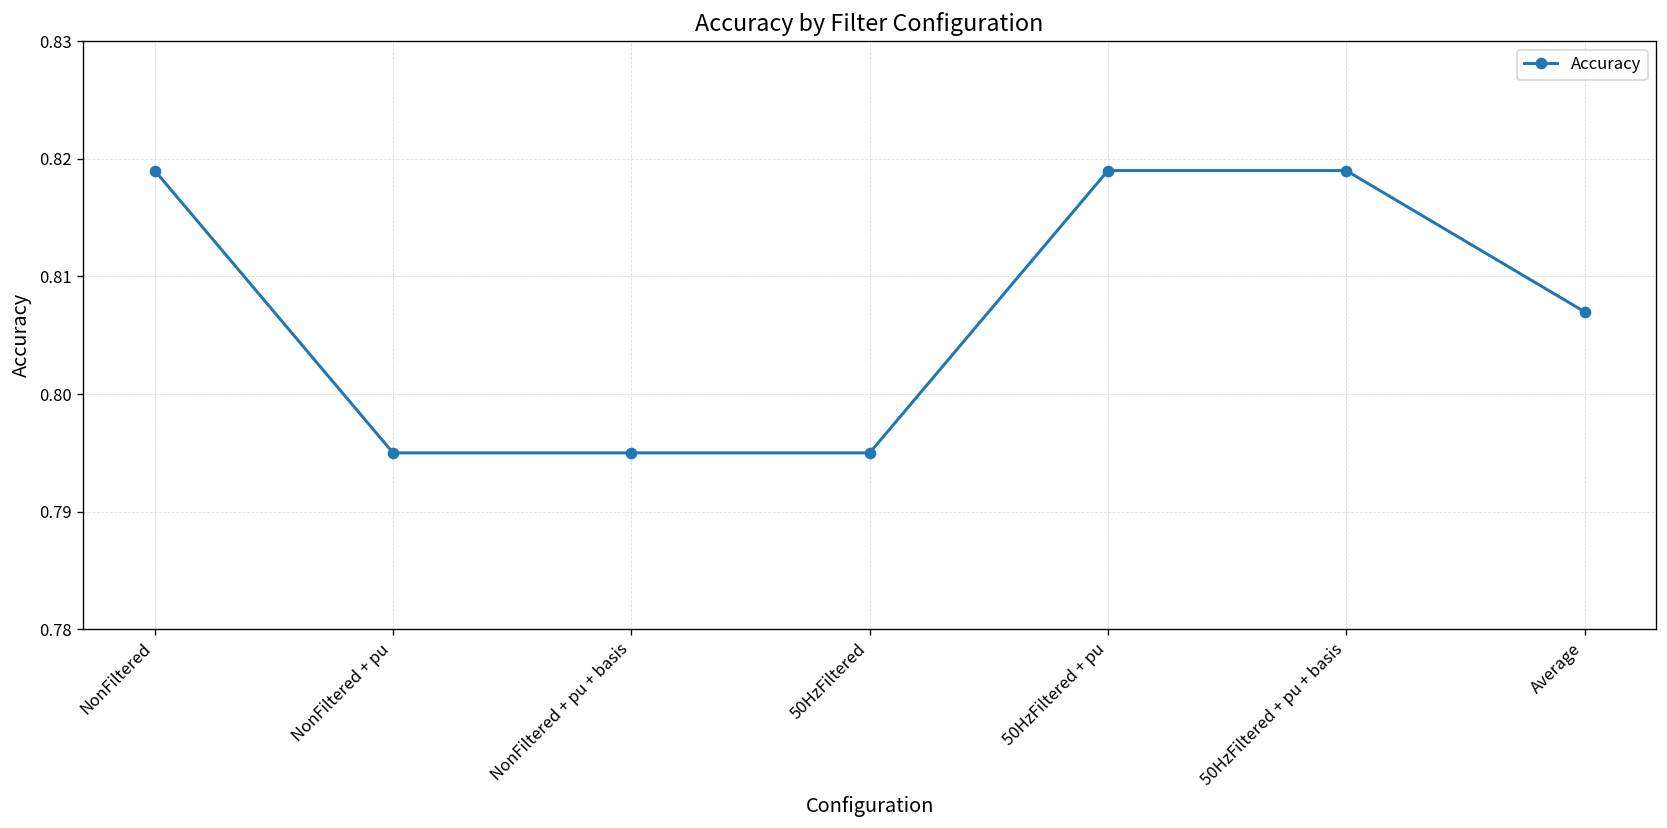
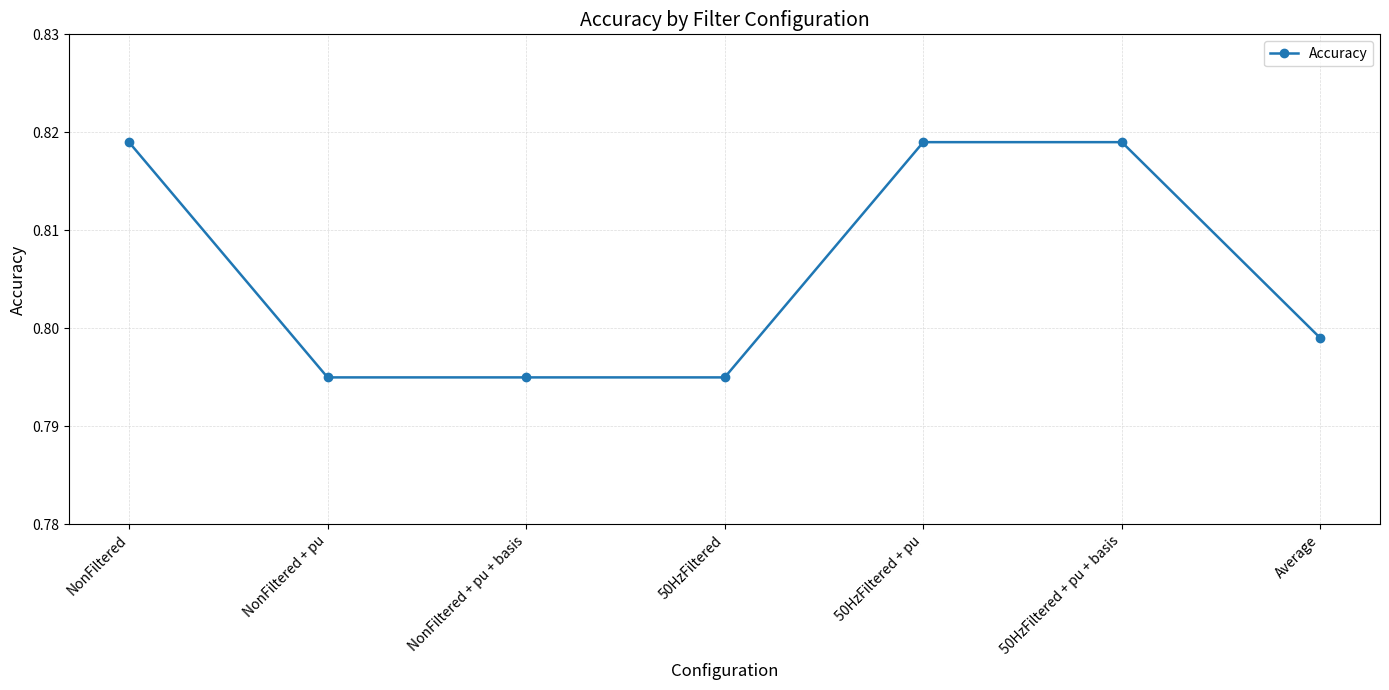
  {
    "NonFiltered": 0.819,
    "NonFiltered + pu": 0.795,
    "NonFiltered + pu + basis": 0.795,
    "50HzFiltered": 0.795,
    "50HzFiltered + pu": 0.819,
    "50HzFiltered + pu + basis": 0.819,
-   "Average": 0.807
+   "Average": 0.799
  }
